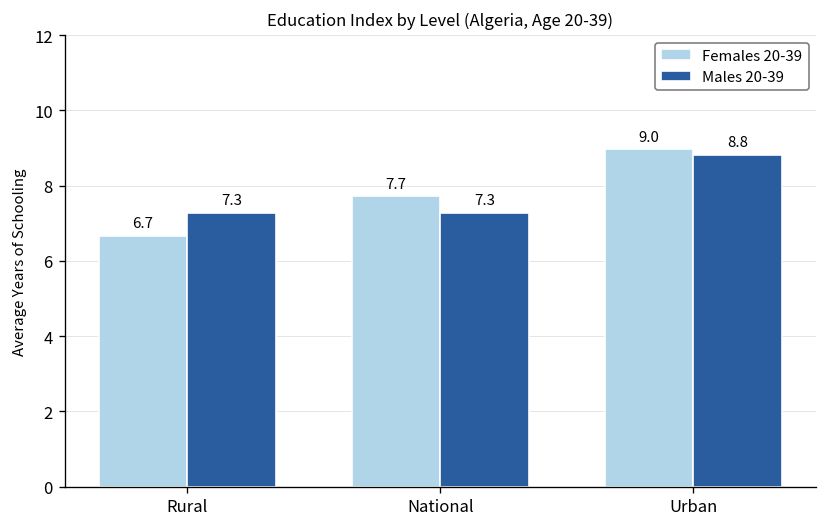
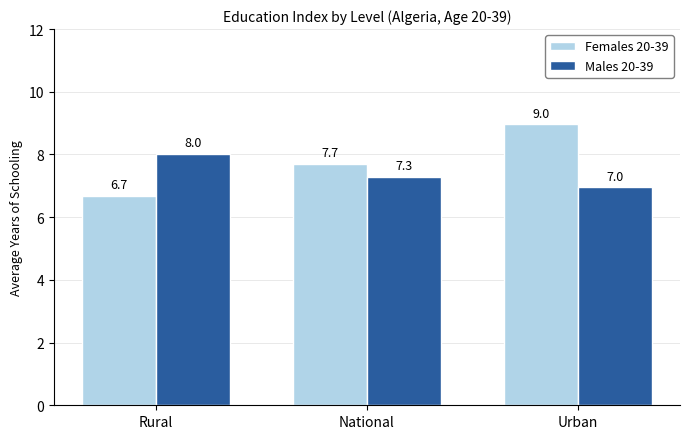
  {
    "Females 20-39": {
      "Rural": 6.7,
      "National": 7.7,
      "Urban": 9.0
    },
    "Males 20-39": {
-     "Rural": 7.3,
+     "Rural": 8.0,
      "National": 7.3,
-     "Urban": 8.8
+     "Urban": 7.0
    }
  }
